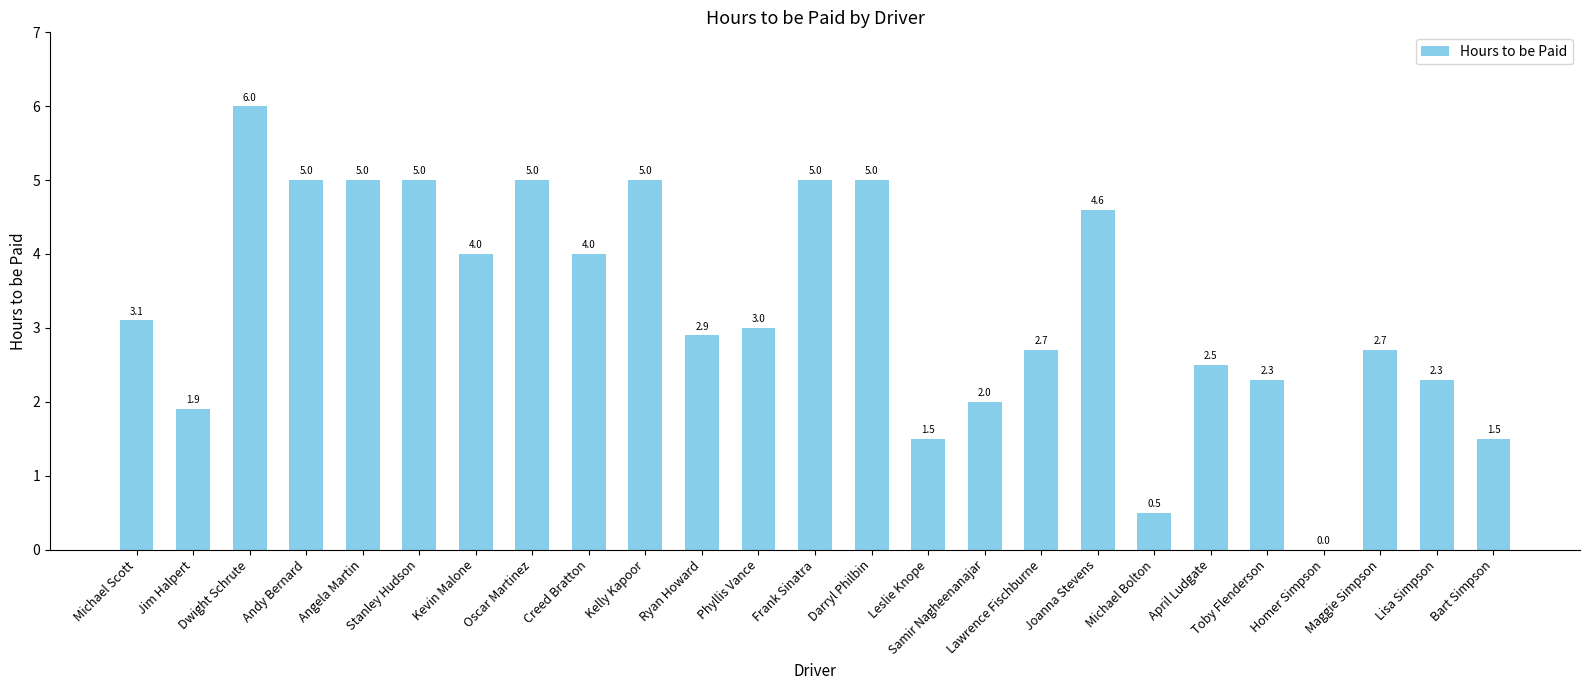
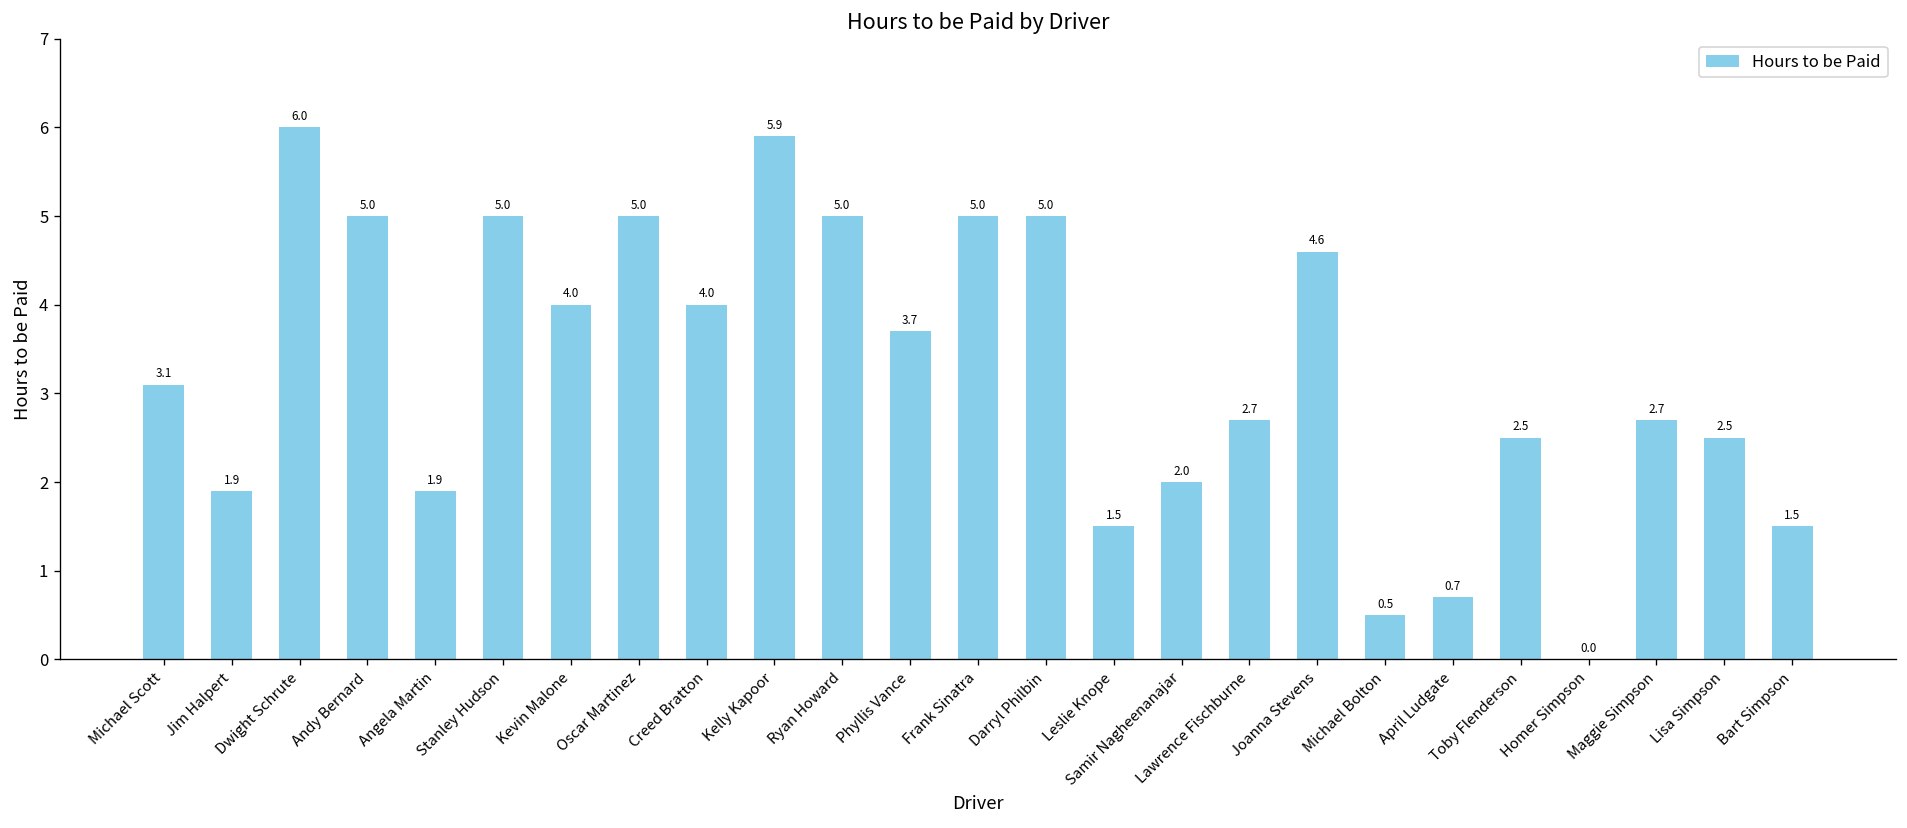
  {
    "Michael Scott": 3.1,
    "Jim Halpert": 1.9,
    "Dwight Schrute": 6.0,
    "Andy Bernard": 5.0,
-   "Angela Martin": 5.0,
+   "Angela Martin": 1.9,
    "Stanley Hudson": 5.0,
    "Kevin Malone": 4.0,
    "Oscar Martinez": 5.0,
    "Creed Bratton": 4.0,
-   "Kelly Kapoor": 5.0,
-   "Ryan Howard": 2.9,
-   "Phyllis Vance": 3.0,
+   "Kelly Kapoor": 5.9,
+   "Ryan Howard": 5.0,
+   "Phyllis Vance": 3.7,
    "Frank Sinatra": 5.0,
    "Darryl Philbin": 5.0,
    "Leslie Knope": 1.5,
    "Samir Nagheenanajar": 2.0,
    "Lawrence Fischburne": 2.7,
    "Joanna Stevens": 4.6,
    "Michael Bolton": 0.5,
-   "April Ludgate": 2.5,
-   "Toby Flenderson": 2.3,
+   "April Ludgate": 0.7,
+   "Toby Flenderson": 2.5,
    "Homer Simpson": 0.0,
    "Maggie Simpson": 2.7,
-   "Lisa Simpson": 2.3,
+   "Lisa Simpson": 2.5,
    "Bart Simpson": 1.5
  }
